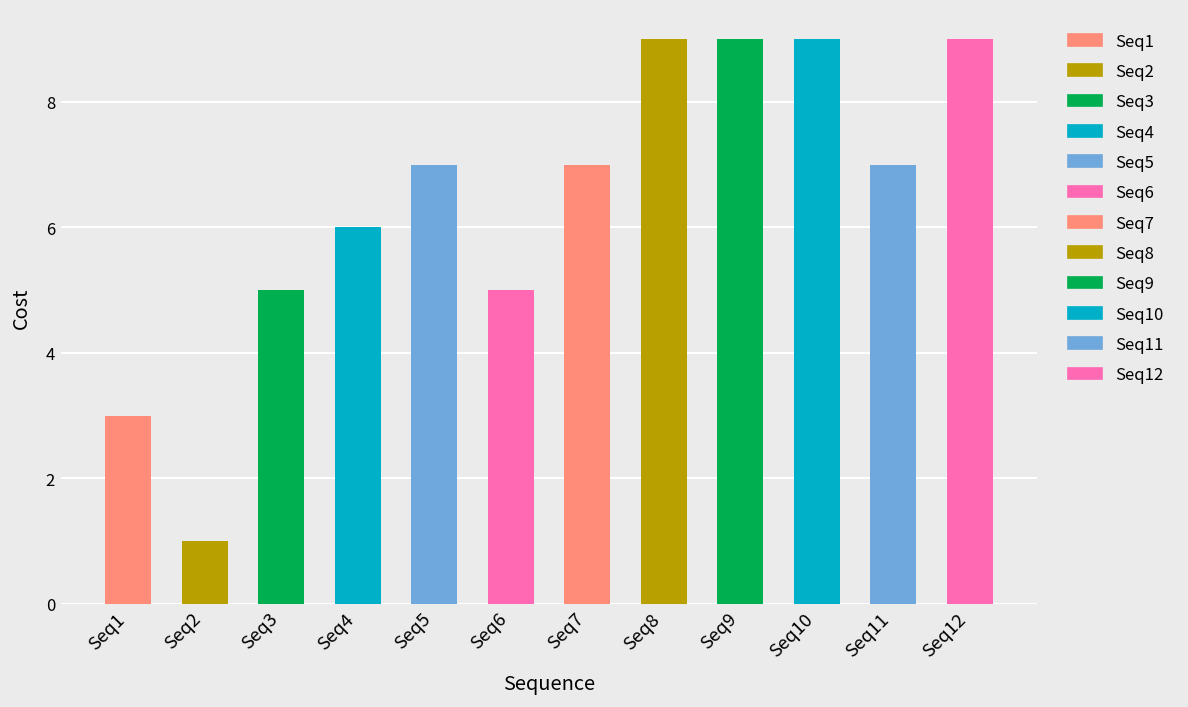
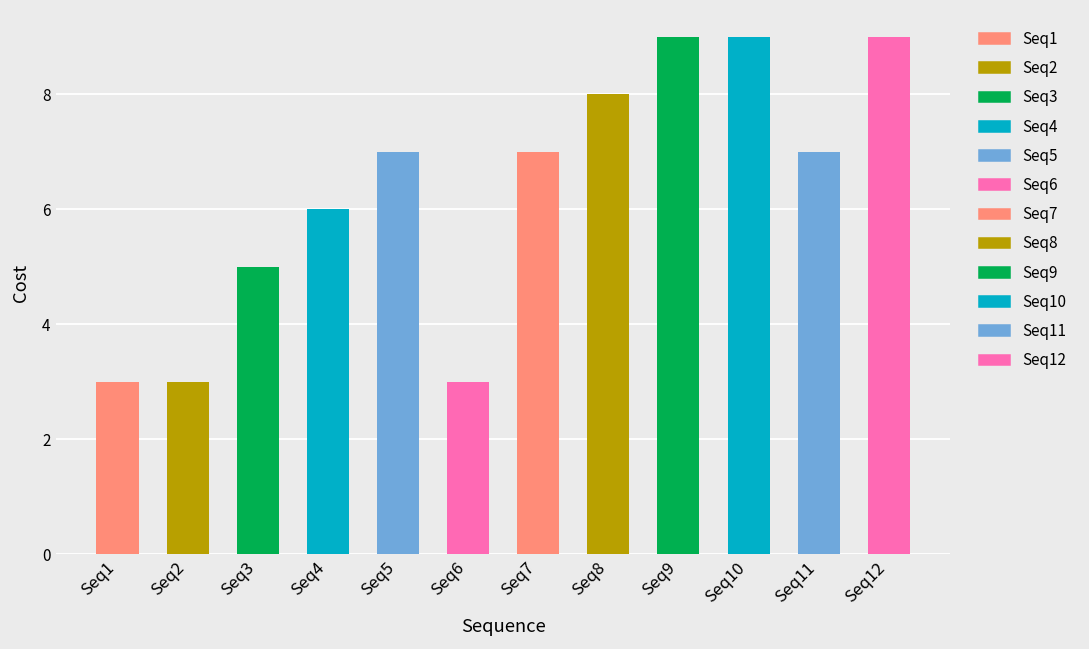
  {
    "Seq1": 3,
-   "Seq2": 1,
+   "Seq2": 3,
    "Seq3": 5,
    "Seq4": 6,
    "Seq5": 7,
-   "Seq6": 5,
+   "Seq6": 3,
    "Seq7": 7,
-   "Seq8": 9,
+   "Seq8": 8,
    "Seq9": 9,
    "Seq10": 9,
    "Seq11": 7,
    "Seq12": 9
  }
